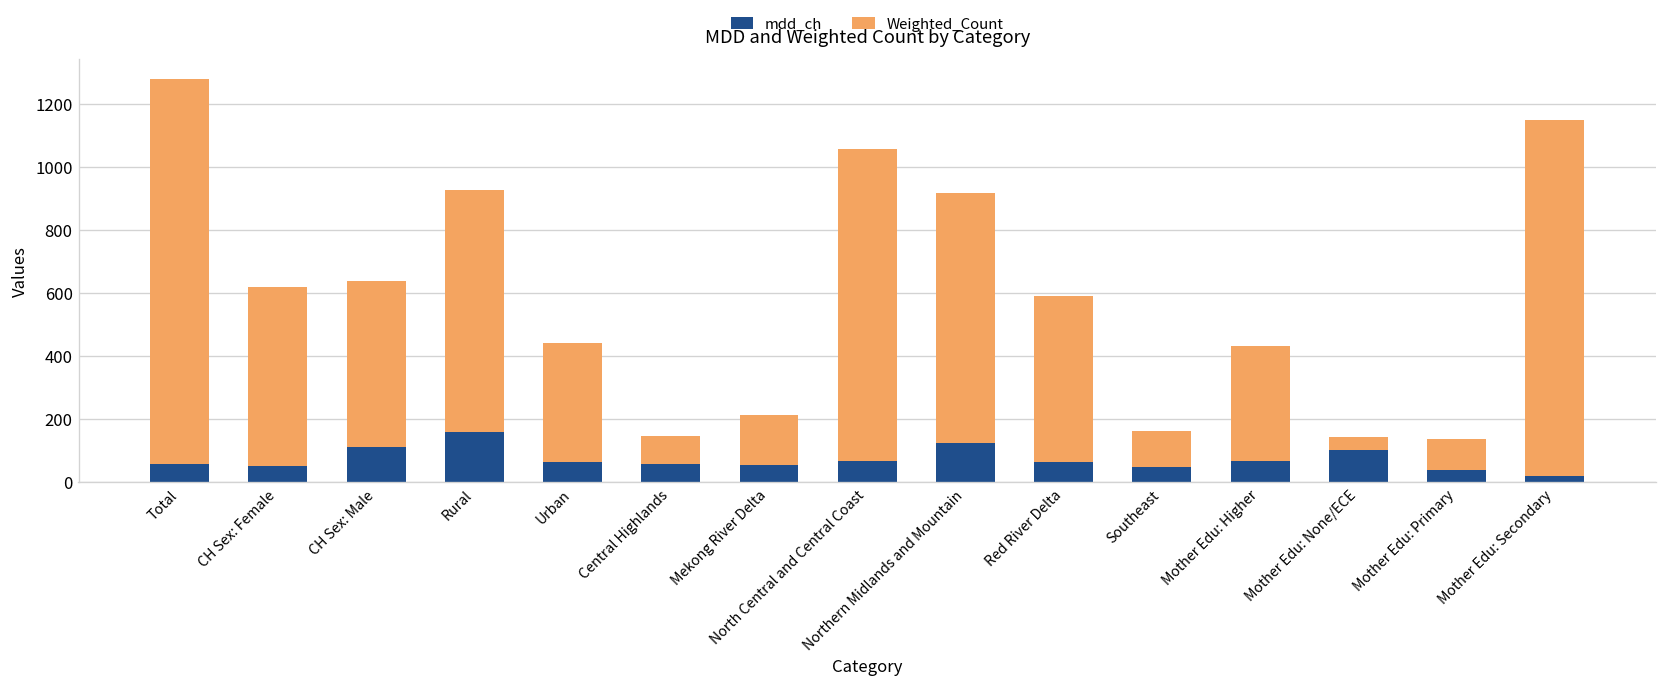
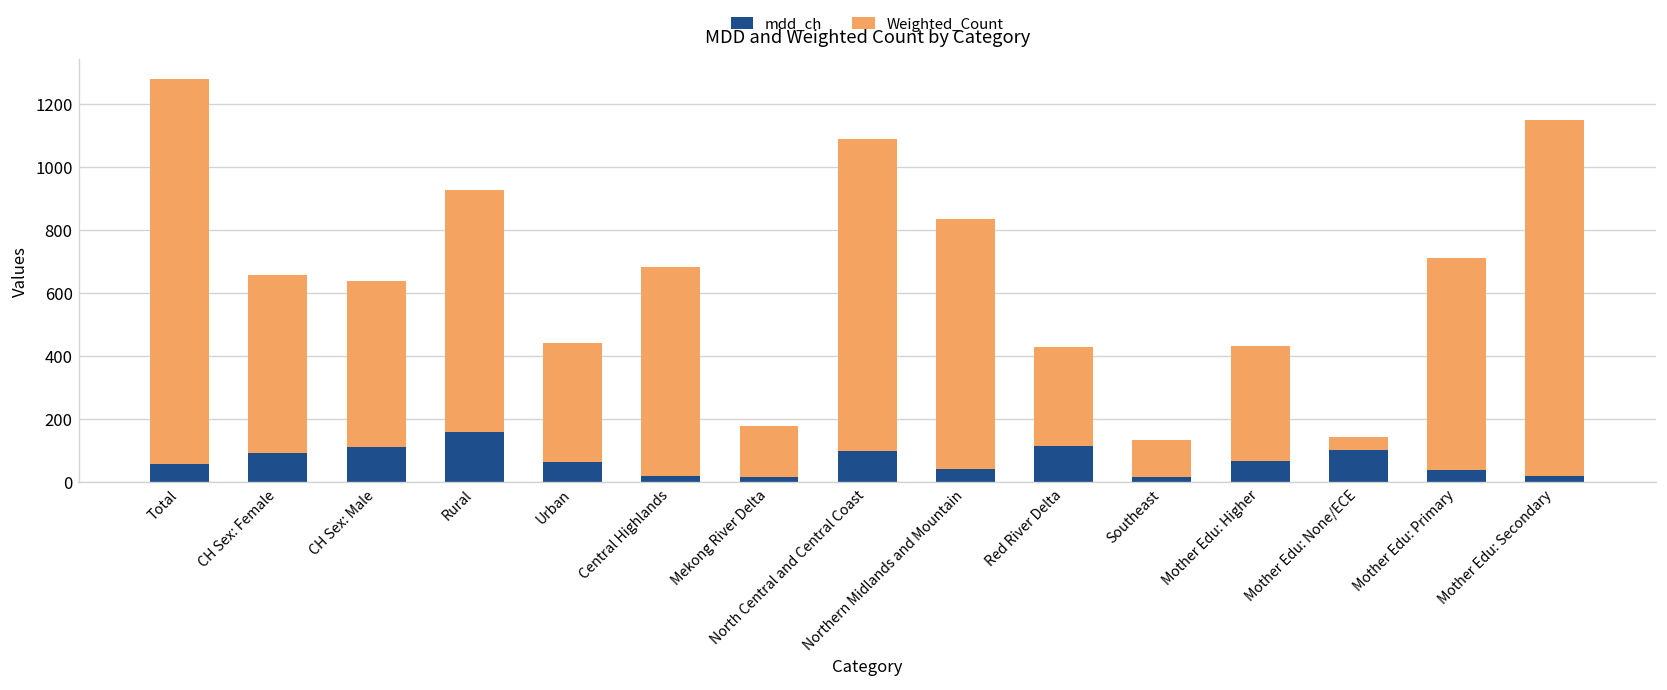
  {
    "mdd_ch": {
      "Total": 60,
-     "CH Sex: Female": 50,
+     "CH Sex: Female": 90,
      "CH Sex: Male": 110,
      "Rural": 160,
      "Urban": 60,
-     "Central Highlands": 60,
-     "Mekong River Delta": 50,
-     "North Central and Central Coast": 70,
-     "Northern Midlands and Mountain": 120,
-     "Red River Delta": 60,
-     "Southeast": 50,
+     "Central Highlands": 20,
+     "Mekong River Delta": 20,
+     "North Central and Central Coast": 100,
+     "Northern Midlands and Mountain": 40,
+     "Red River Delta": 110,
+     "Southeast": 20,
      "Mother Edu: Higher": 60,
      "Mother Edu: None/ECE": 100,
      "Mother Edu: Primary": 40,
      "Mother Edu: Secondary": 20
    },
    "Weighted_Count": {
      "Total": 1230,
      "CH Sex: Female": 570,
      "CH Sex: Male": 530,
      "Rural": 770,
      "Urban": 380,
-     "Central Highlands": 90,
+     "Central Highlands": 660,
      "Mekong River Delta": 160,
      "North Central and Central Coast": 990,
      "Northern Midlands and Mountain": 790,
-     "Red River Delta": 530,
+     "Red River Delta": 320,
      "Southeast": 120,
      "Mother Edu: Higher": 370,
      "Mother Edu: None/ECE": 40,
-     "Mother Edu: Primary": 100,
+     "Mother Edu: Primary": 670,
      "Mother Edu: Secondary": 1130
    }
  }
